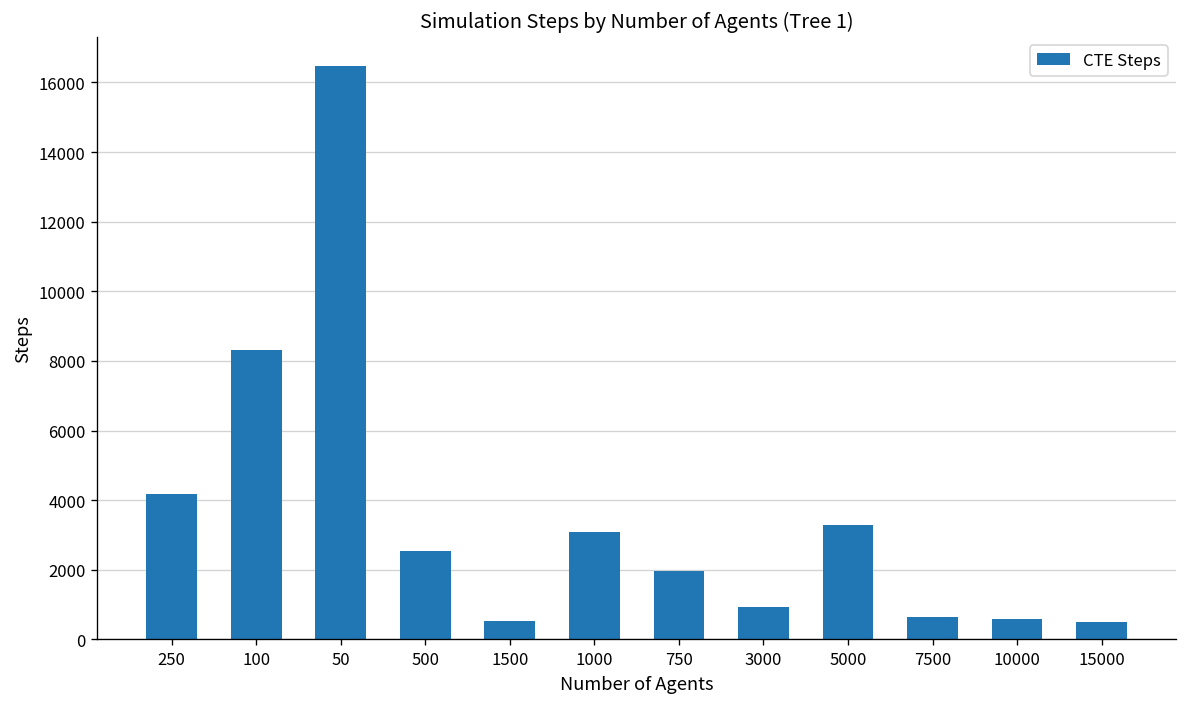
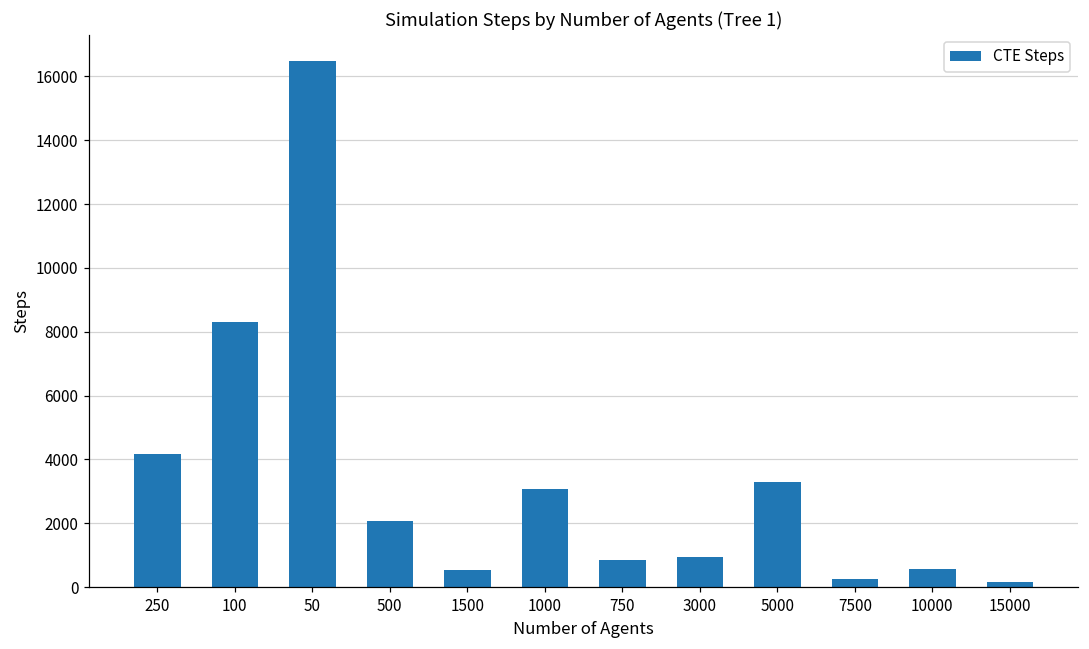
  {
    "250": 4200,
    "100": 8300,
    "50": 16500,
-   "500": 2600,
+   "500": 2100,
    "1500": 500,
    "1000": 3100,
-   "750": 2000,
+   "750": 900,
    "3000": 900,
    "5000": 3300,
-   "7500": 600,
+   "7500": 300,
    "10000": 600,
-   "15000": 500
+   "15000": 200
  }
